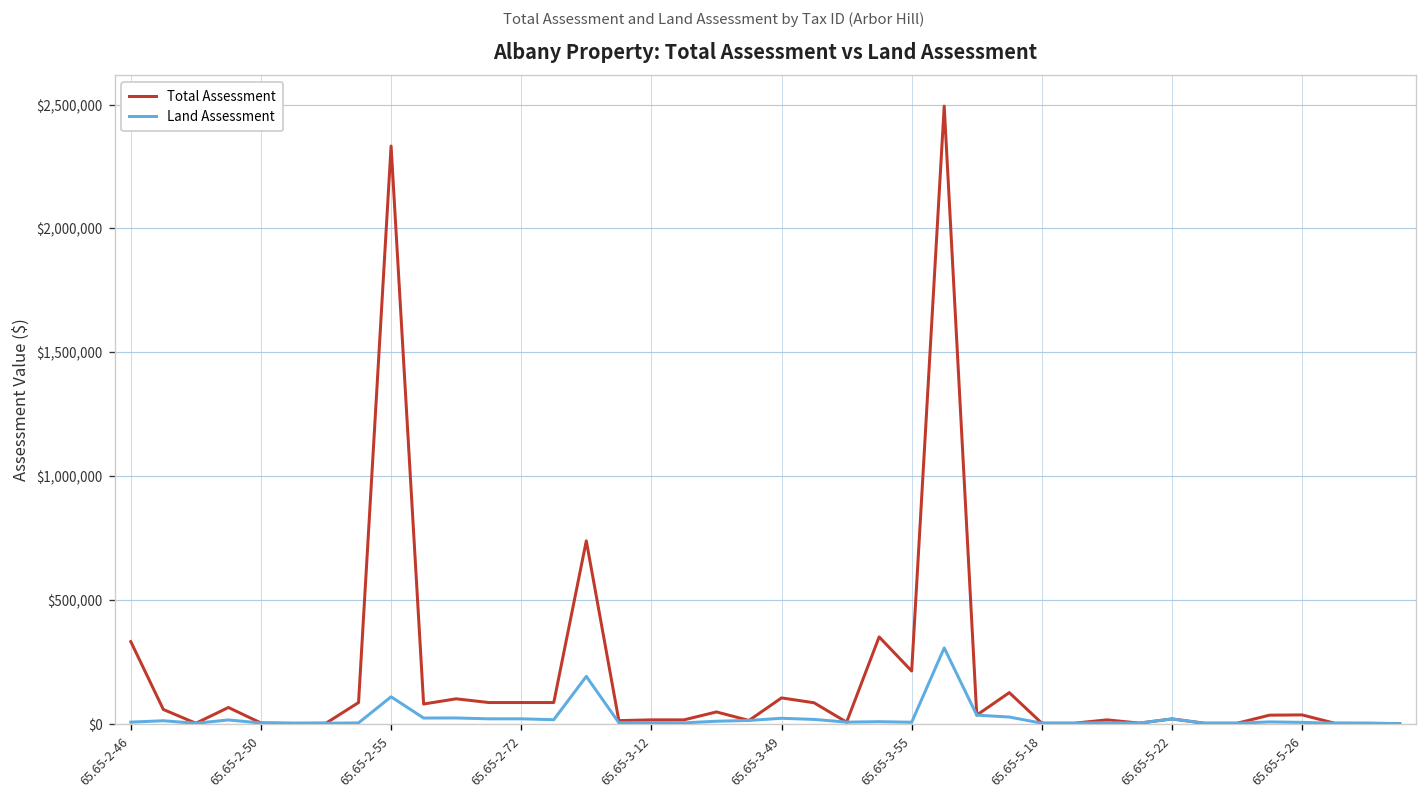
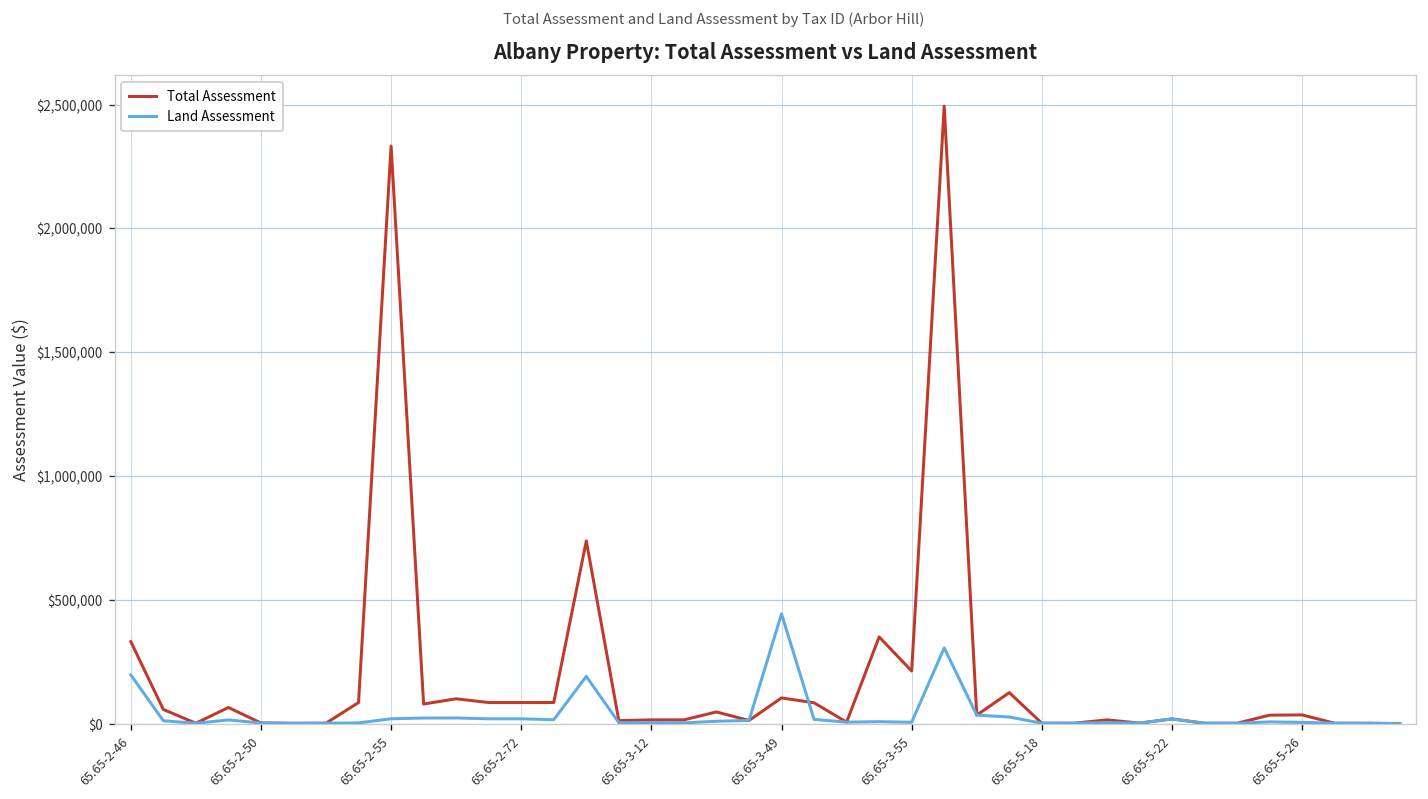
  {
    "Total Assessment": {
      "65.65-2-46": "$330,000",
      "65.65-2-55": "$2,330,000",
      "65.65-2-72": "$90,000",
      "65.65-3-49": "$100,000",
      "65.65-3-55": "$210,000",
      "65.65-5-26": "$40,000"
    },
    "Land Assessment": {
-     "65.65-2-46": "$10,000",
-     "65.65-2-55": "$110,000",
+     "65.65-2-46": "$200,000",
+     "65.65-2-55": "$20,000",
      "65.65-2-72": "$20,000",
-     "65.65-3-49": "$20,000",
+     "65.65-3-49": "$440,000",
      "65.65-3-55": "$10,000",
      "65.65-5-26": "$0"
    }
  }
